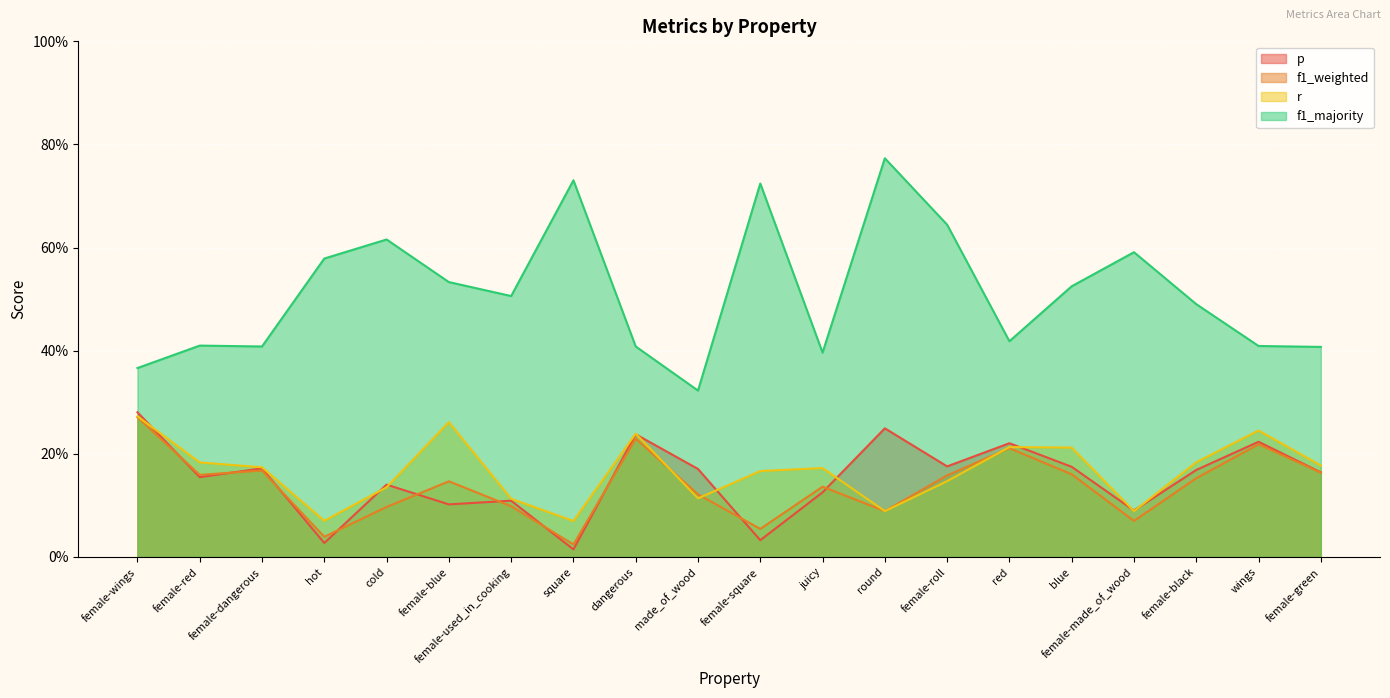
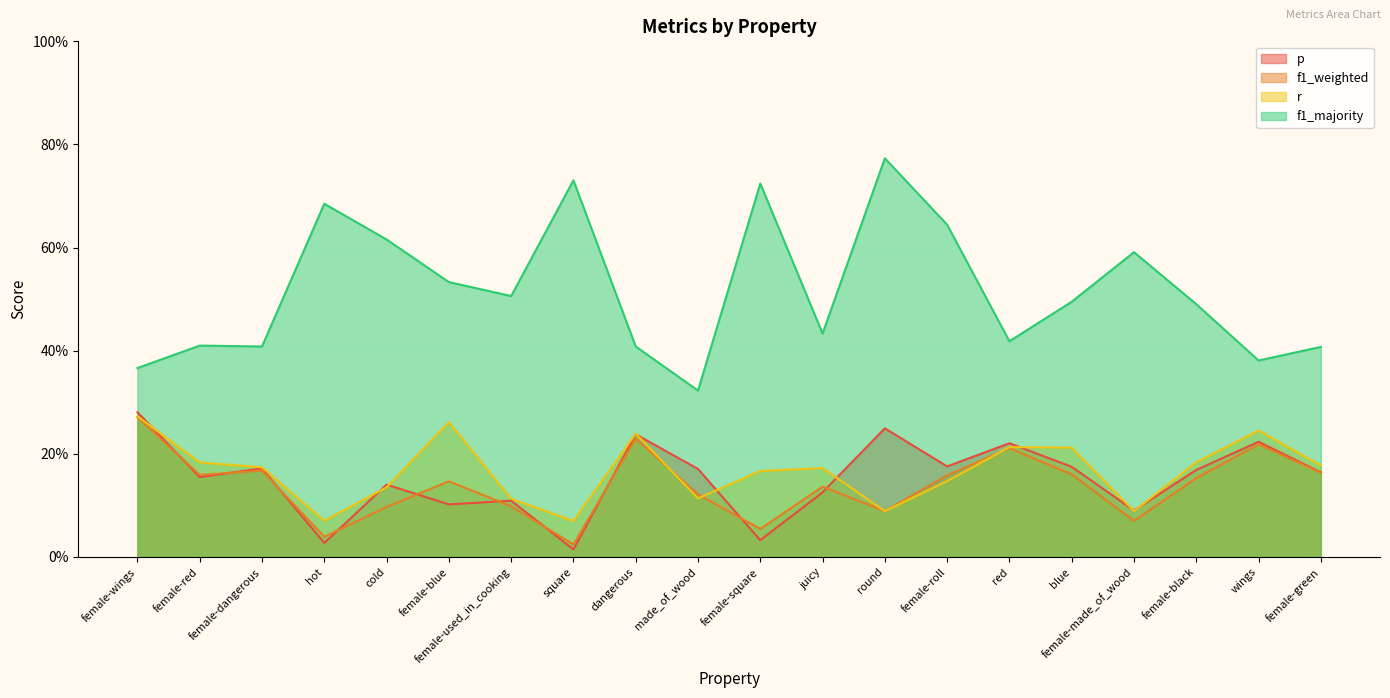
  {
    "f1_majority": {
      "female-wings": "37%",
      "female-red": "41%",
      "female-dangerous": "41%",
-     "hot": "58%",
+     "hot": "69%",
      "cold": "62%",
      "female-blue": "53%",
      "female-used_in_cooking": "51%",
      "square": "73%",
      "dangerous": "41%",
      "made_of_wood": "32%",
      "female-square": "72%",
-     "juicy": "40%",
+     "juicy": "43%",
      "round": "77%",
      "female-roll": "64%",
      "red": "42%",
-     "blue": "52%",
+     "blue": "49%",
      "female-made_of_wood": "59%",
      "female-black": "49%",
-     "wings": "41%",
+     "wings": "38%",
      "female-green": "41%"
    }
  }
